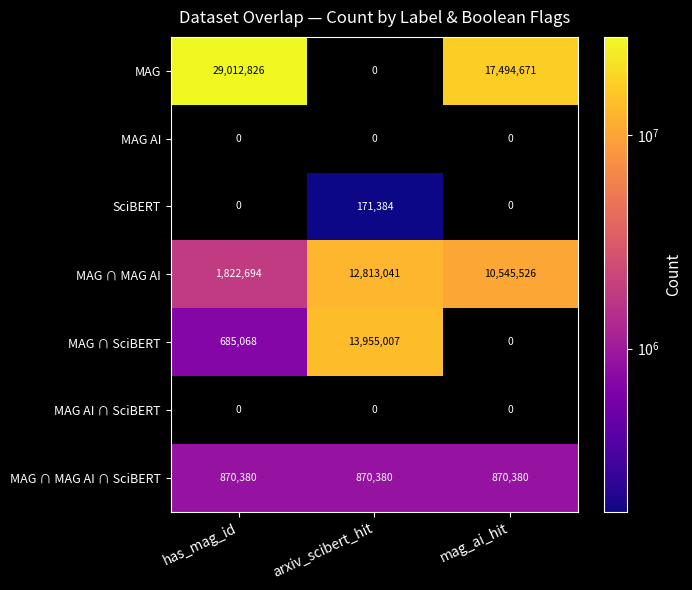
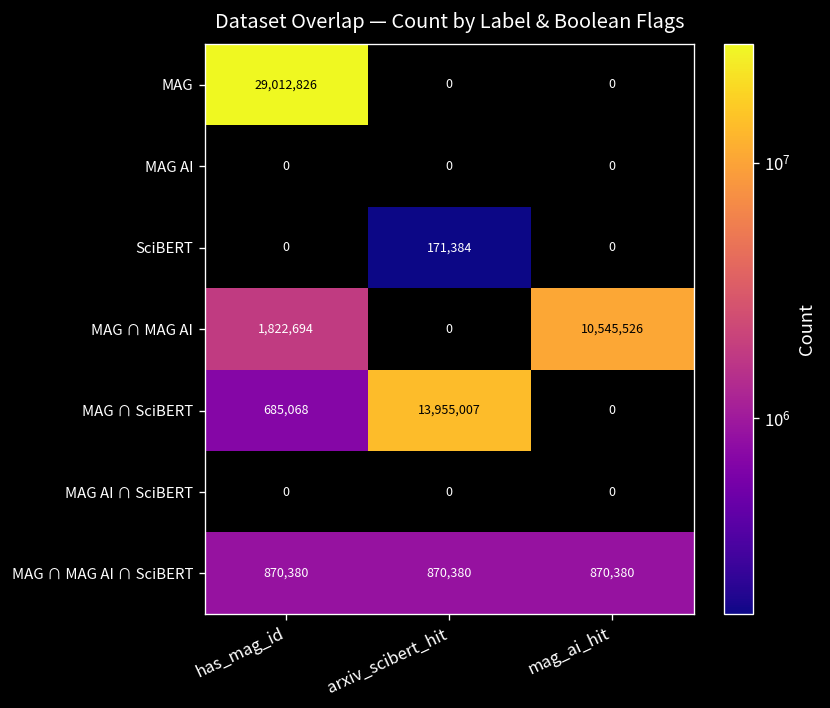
  {
    "MAG": {
      "has_mag_id": "29,012,826",
      "arxiv_scibert_hit": "0",
-     "mag_ai_hit": "17,494,671"
+     "mag_ai_hit": "0"
    },
    "MAG AI": {
      "has_mag_id": "0",
      "arxiv_scibert_hit": "0",
      "mag_ai_hit": "0"
    },
    "SciBERT": {
      "has_mag_id": "0",
      "arxiv_scibert_hit": "171,384",
      "mag_ai_hit": "0"
    },
    "MAG ∩ MAG AI": {
      "has_mag_id": "1,822,694",
-     "arxiv_scibert_hit": "12,813,041",
+     "arxiv_scibert_hit": "0",
      "mag_ai_hit": "10,545,526"
    },
    "MAG ∩ SciBERT": {
      "has_mag_id": "685,068",
      "arxiv_scibert_hit": "13,955,007",
      "mag_ai_hit": "0"
    },
    "MAG AI ∩ SciBERT": {
      "has_mag_id": "0",
      "arxiv_scibert_hit": "0",
      "mag_ai_hit": "0"
    },
    "MAG ∩ MAG AI ∩ SciBERT": {
      "has_mag_id": "870,380",
      "arxiv_scibert_hit": "870,380",
      "mag_ai_hit": "870,380"
    }
  }
